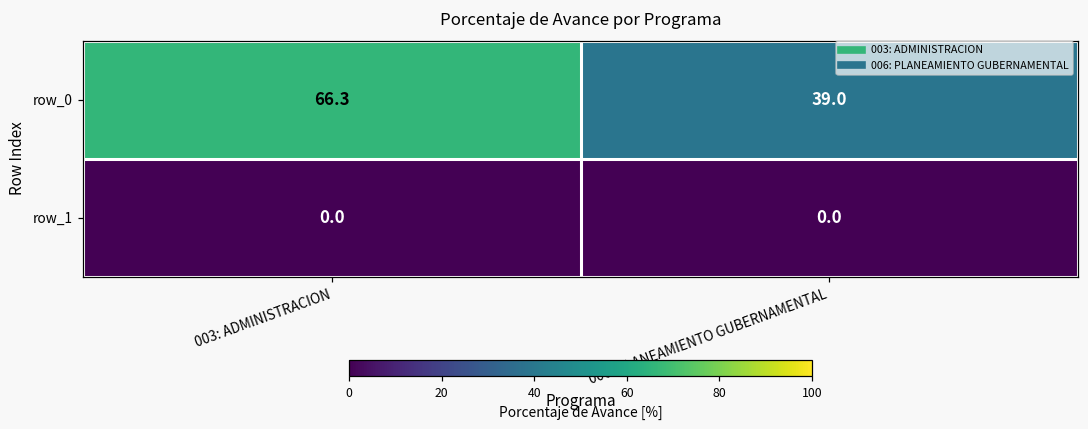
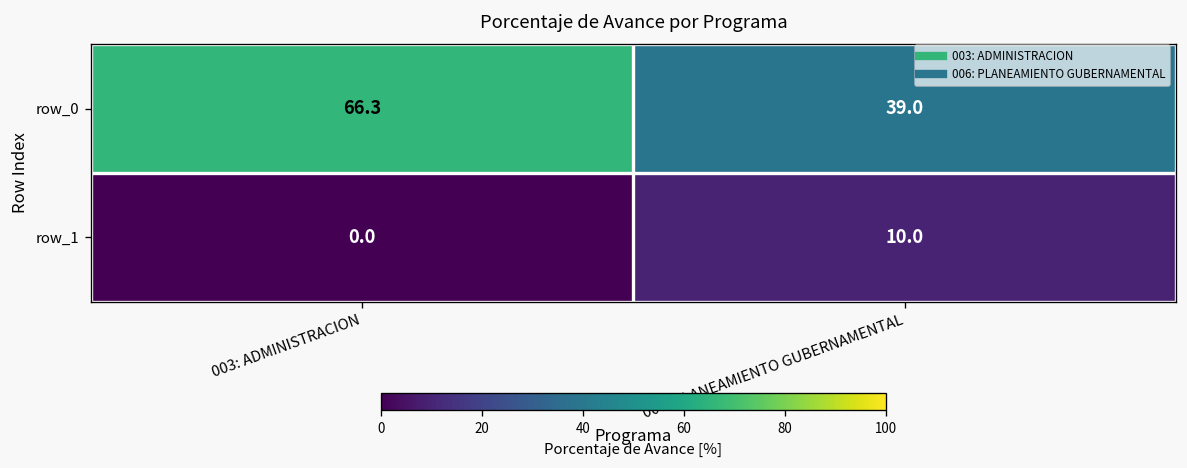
  {
    "row_0": {
      "003: ADMINISTRACION": 66.3,
      "006: PLANEAMIENTO GUBERNAMENTAL": 39.0
    },
    "row_1": {
      "003: ADMINISTRACION": 0.0,
-     "006: PLANEAMIENTO GUBERNAMENTAL": 0.0
+     "006: PLANEAMIENTO GUBERNAMENTAL": 10.0
    }
  }
